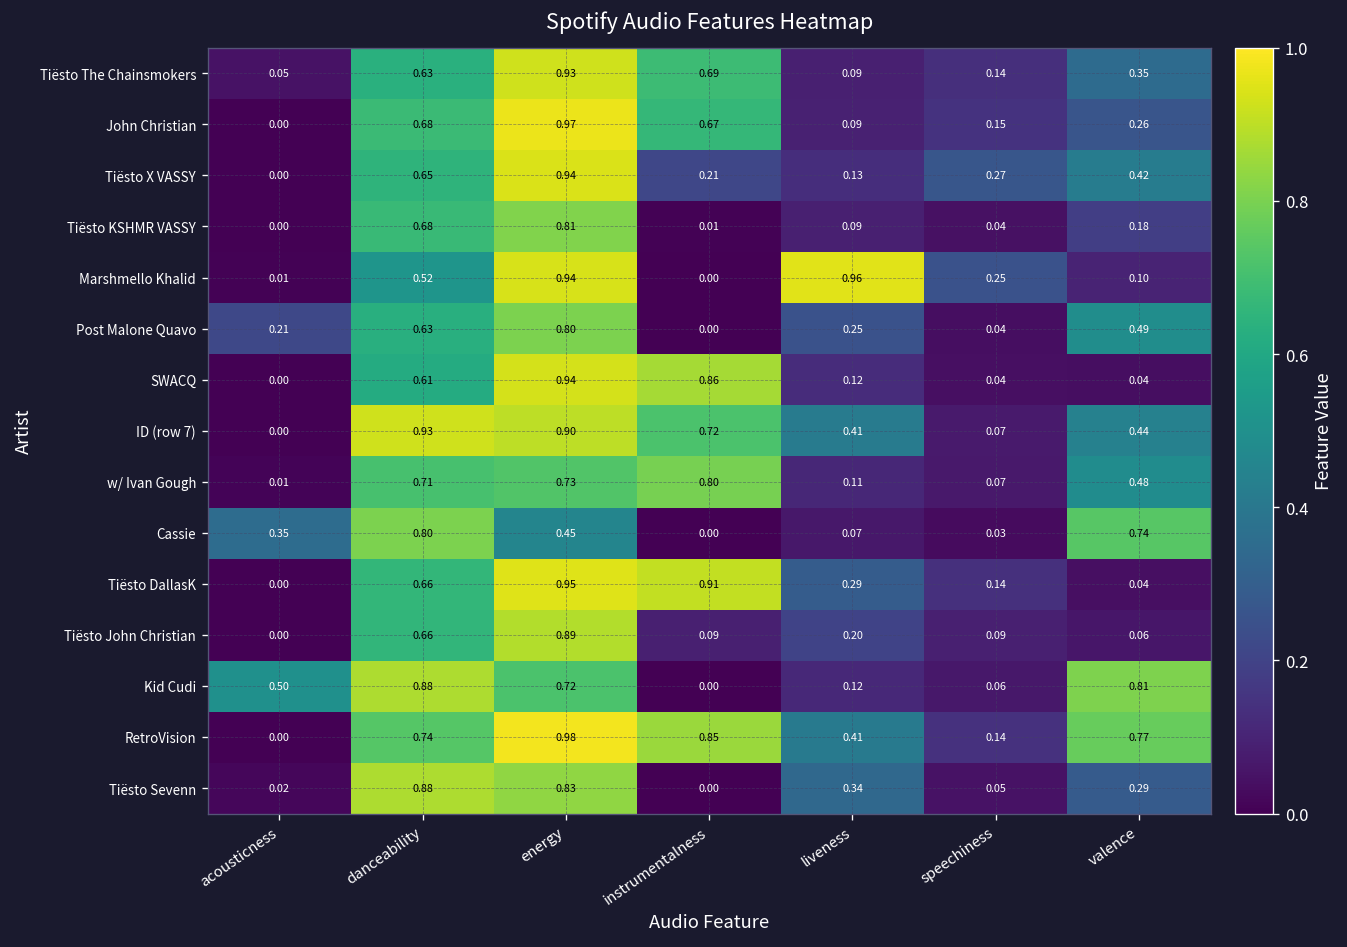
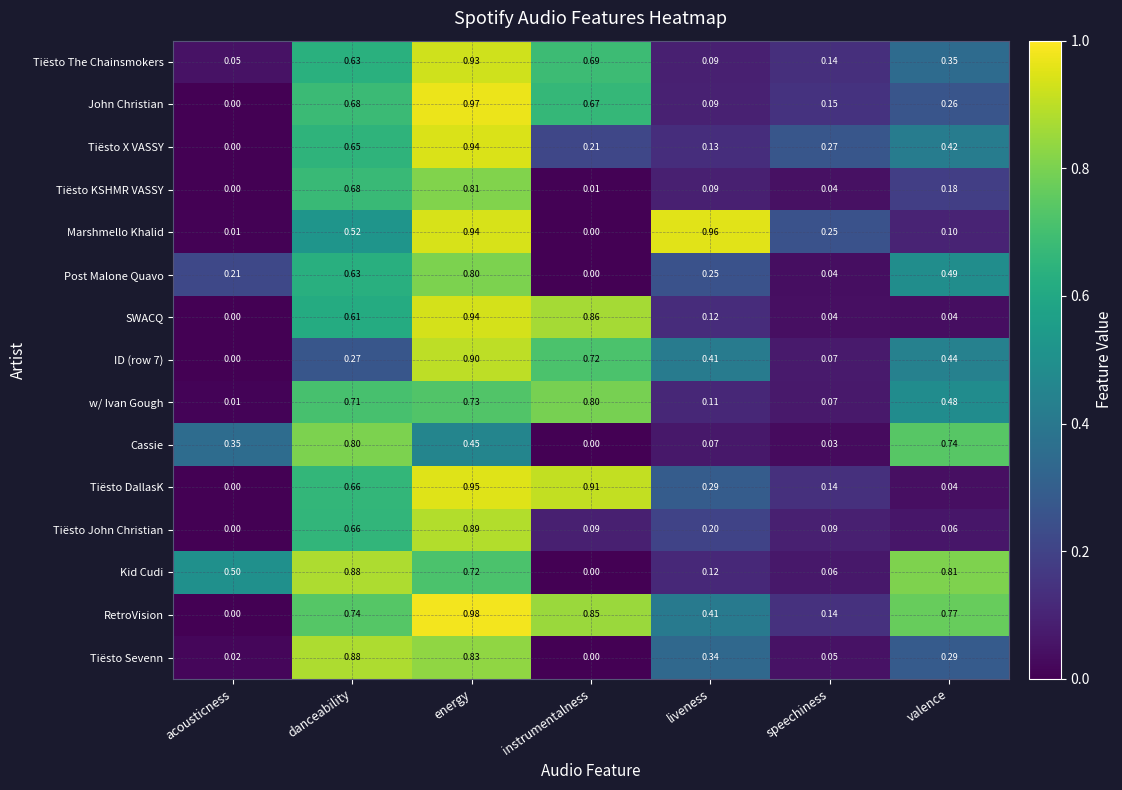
  {
    "Tiësto The Chainsmokers": {
      "acousticness": 0.05,
      "danceability": 0.63,
      "energy": 0.93,
      "instrumentalness": 0.69,
      "liveness": 0.09,
      "speechiness": 0.14,
      "valence": 0.35
    },
    "John Christian": {
      "acousticness": 0.00,
      "danceability": 0.68,
      "energy": 0.97,
      "instrumentalness": 0.67,
      "liveness": 0.09,
      "speechiness": 0.15,
      "valence": 0.26
    },
    "Tiësto X VASSY": {
      "acousticness": 0.00,
      "danceability": 0.65,
      "energy": 0.94,
      "instrumentalness": 0.21,
      "liveness": 0.13,
      "speechiness": 0.27,
      "valence": 0.42
    },
    "Tiësto KSHMR VASSY": {
      "acousticness": 0.00,
      "danceability": 0.68,
      "energy": 0.81,
      "instrumentalness": 0.01,
      "liveness": 0.09,
      "speechiness": 0.04,
      "valence": 0.18
    },
    "Marshmello Khalid": {
      "acousticness": 0.01,
      "danceability": 0.52,
      "energy": 0.94,
      "instrumentalness": 0.00,
      "liveness": 0.96,
      "speechiness": 0.25,
      "valence": 0.10
    },
    "Post Malone Quavo": {
      "acousticness": 0.21,
      "danceability": 0.63,
      "energy": 0.80,
      "instrumentalness": 0.00,
      "liveness": 0.25,
      "speechiness": 0.04,
      "valence": 0.49
    },
    "SWACQ": {
      "acousticness": 0.00,
      "danceability": 0.61,
      "energy": 0.94,
      "instrumentalness": 0.86,
      "liveness": 0.12,
      "speechiness": 0.04,
      "valence": 0.04
    },
    "ID (row 7)": {
      "acousticness": 0.00,
-     "danceability": 0.93,
+     "danceability": 0.27,
      "energy": 0.90,
      "instrumentalness": 0.72,
      "liveness": 0.41,
      "speechiness": 0.07,
      "valence": 0.44
    },
    "w/ Ivan Gough": {
      "acousticness": 0.01,
      "danceability": 0.71,
      "energy": 0.73,
      "instrumentalness": 0.80,
      "liveness": 0.11,
      "speechiness": 0.07,
      "valence": 0.48
    },
    "Cassie": {
      "acousticness": 0.35,
      "danceability": 0.80,
      "energy": 0.45,
      "instrumentalness": 0.00,
      "liveness": 0.07,
      "speechiness": 0.03,
      "valence": 0.74
    },
    "Tiësto DallasK": {
      "acousticness": 0.00,
      "danceability": 0.66,
      "energy": 0.95,
      "instrumentalness": 0.91,
      "liveness": 0.29,
      "speechiness": 0.14,
      "valence": 0.04
    },
    "Tiësto John Christian": {
      "acousticness": 0.00,
      "danceability": 0.66,
      "energy": 0.89,
      "instrumentalness": 0.09,
      "liveness": 0.20,
      "speechiness": 0.09,
      "valence": 0.06
    },
    "Kid Cudi": {
      "acousticness": 0.50,
      "danceability": 0.88,
      "energy": 0.72,
      "instrumentalness": 0.00,
      "liveness": 0.12,
      "speechiness": 0.06,
      "valence": 0.81
    },
    "RetroVision": {
      "acousticness": 0.00,
      "danceability": 0.74,
      "energy": 0.98,
      "instrumentalness": 0.85,
      "liveness": 0.41,
      "speechiness": 0.14,
      "valence": 0.77
    },
    "Tiësto Sevenn": {
      "acousticness": 0.02,
      "danceability": 0.88,
      "energy": 0.83,
      "instrumentalness": 0.00,
      "liveness": 0.34,
      "speechiness": 0.05,
      "valence": 0.29
    }
  }
